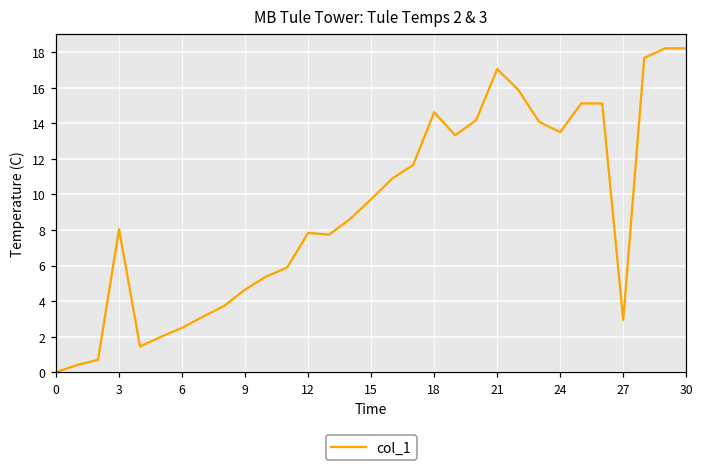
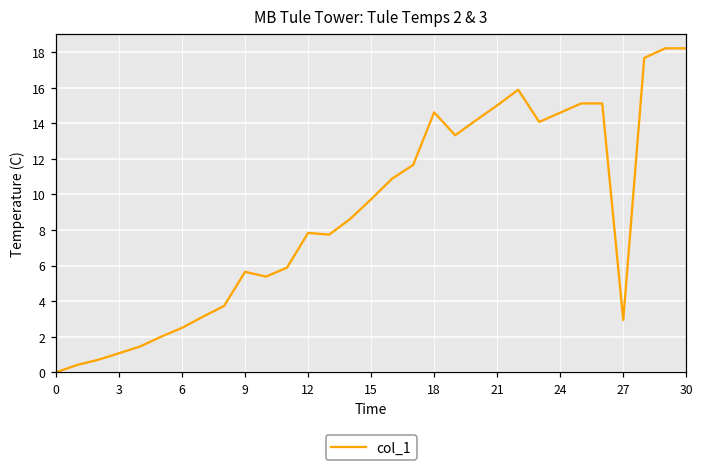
  {
    "0": 0.0,
-   "3": 8.1,
+   "3": 1.1,
    "6": 2.5,
-   "9": 4.7,
+   "9": 5.7,
    "12": 7.8,
    "15": 9.7,
    "18": 14.6,
-   "21": 17.1,
-   "24": 13.5,
+   "21": 15.0,
+   "24": 14.6,
    "27": 2.9,
    "30": 18.2
  }
